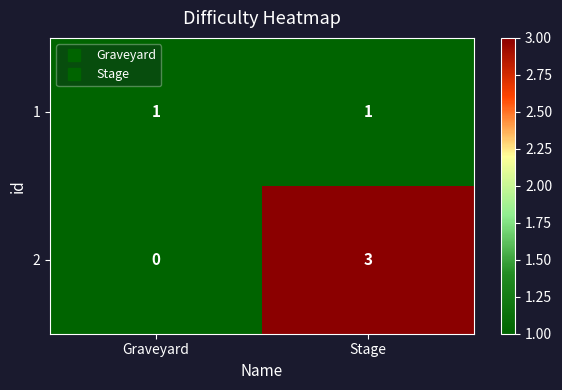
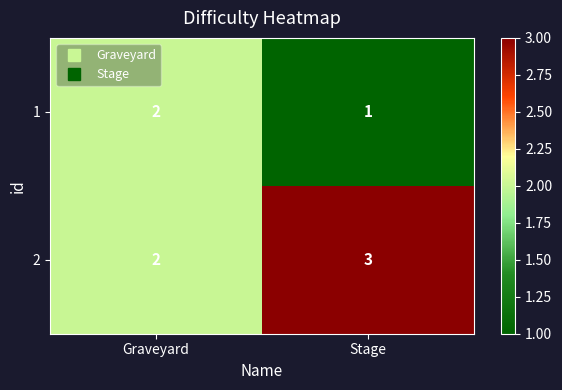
  {
    "1": {
-     "Graveyard": 1,
+     "Graveyard": 2,
      "Stage": 1
    },
    "2": {
-     "Graveyard": 0,
+     "Graveyard": 2,
      "Stage": 3
    }
  }
